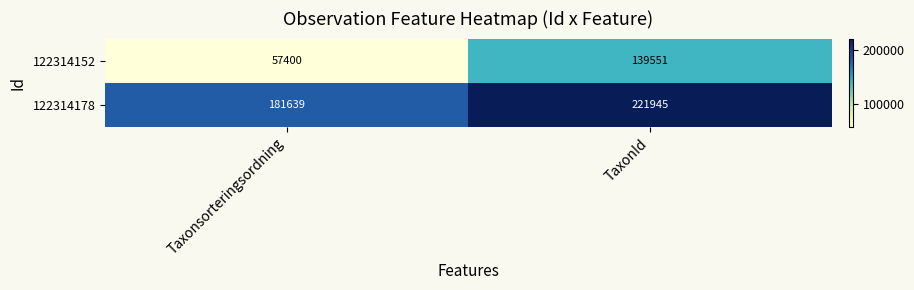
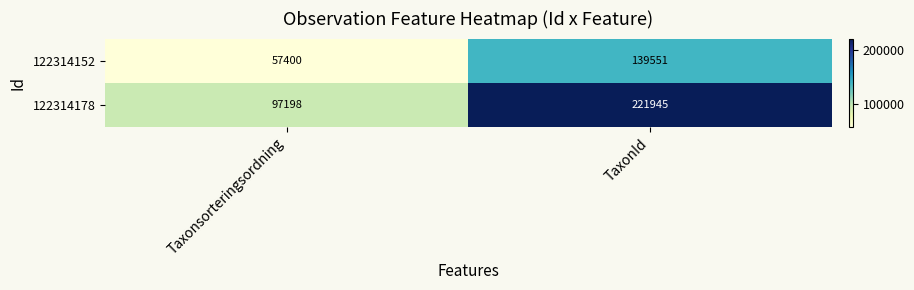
  {
    "122314152": {
      "Taxonsorteringsordning": 57400,
      "TaxonId": 139551
    },
    "122314178": {
-     "Taxonsorteringsordning": 181639,
+     "Taxonsorteringsordning": 97198,
      "TaxonId": 221945
    }
  }
